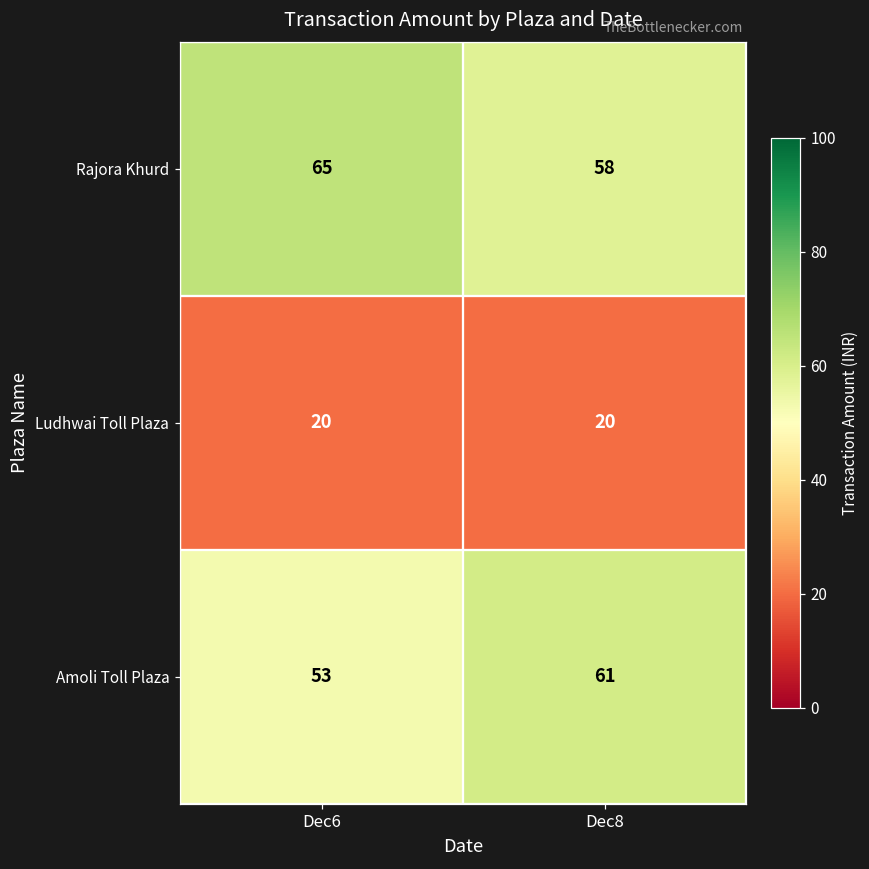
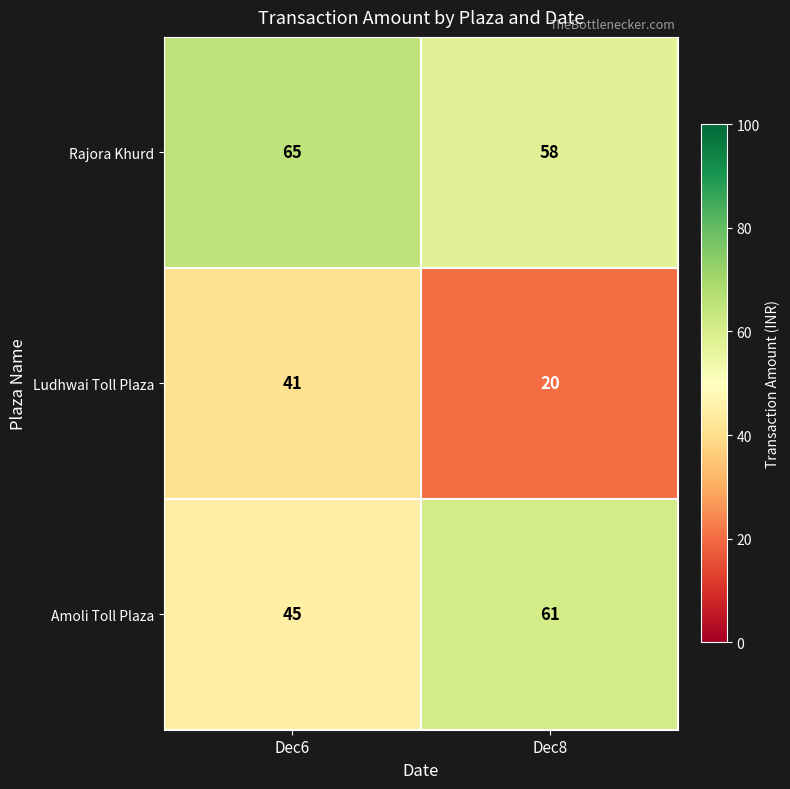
  {
    "Rajora Khurd": {
      "Dec6": 65,
      "Dec8": 58
    },
    "Ludhwai Toll Plaza": {
-     "Dec6": 20,
+     "Dec6": 41,
      "Dec8": 20
    },
    "Amoli Toll Plaza": {
-     "Dec6": 53,
+     "Dec6": 45,
      "Dec8": 61
    }
  }
